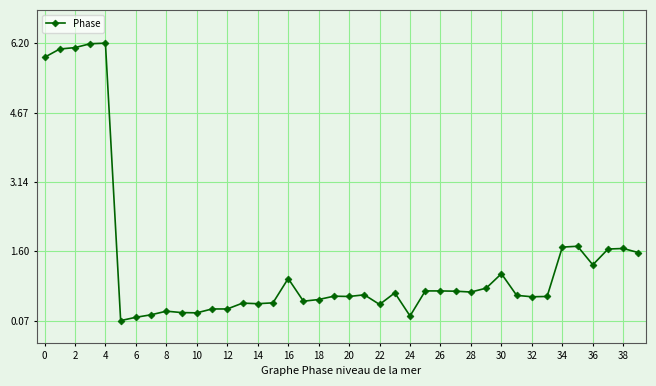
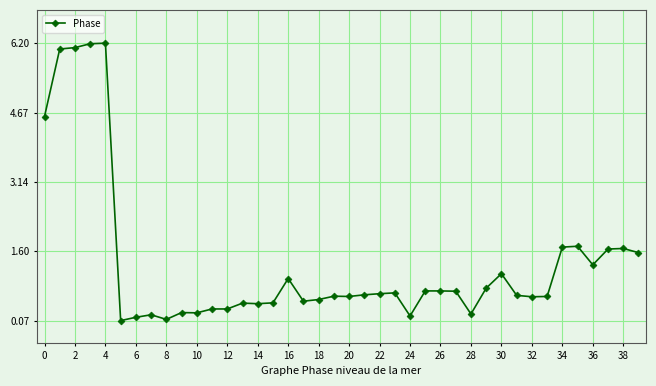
  {
-   "0": 5.9,
+   "0": 4.6,
    "2": 6.1,
    "4": 6.2,
    "6": 0.1,
-   "8": 0.3,
+   "8": 0.1,
    "10": 0.2,
    "12": 0.3,
    "14": 0.4,
    "16": 1.0,
    "18": 0.5,
    "20": 0.6,
-   "22": 0.4,
+   "22": 0.7,
    "24": 0.2,
    "26": 0.7,
-   "28": 0.7,
+   "28": 0.2,
    "30": 1.1,
    "32": 0.6,
    "34": 1.7,
    "36": 1.3,
    "38": 1.7
  }
